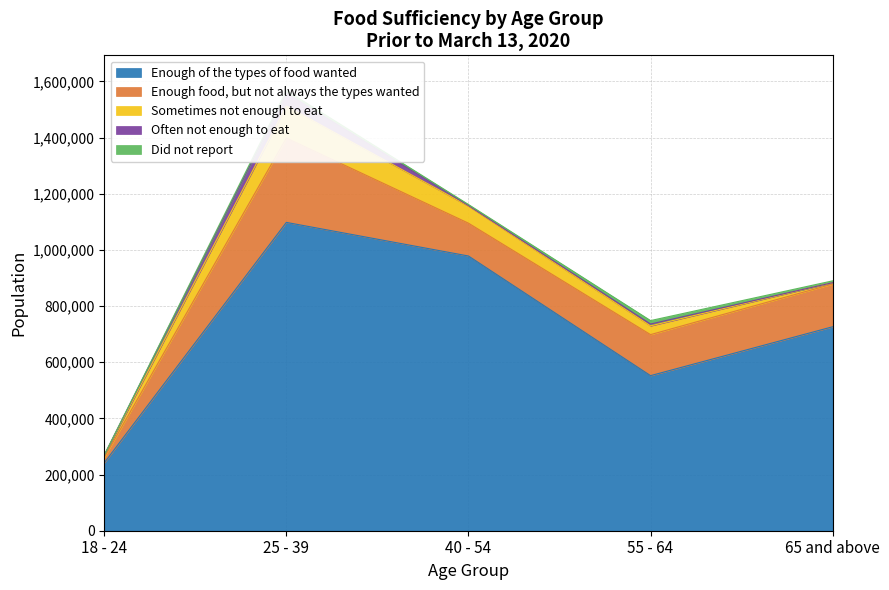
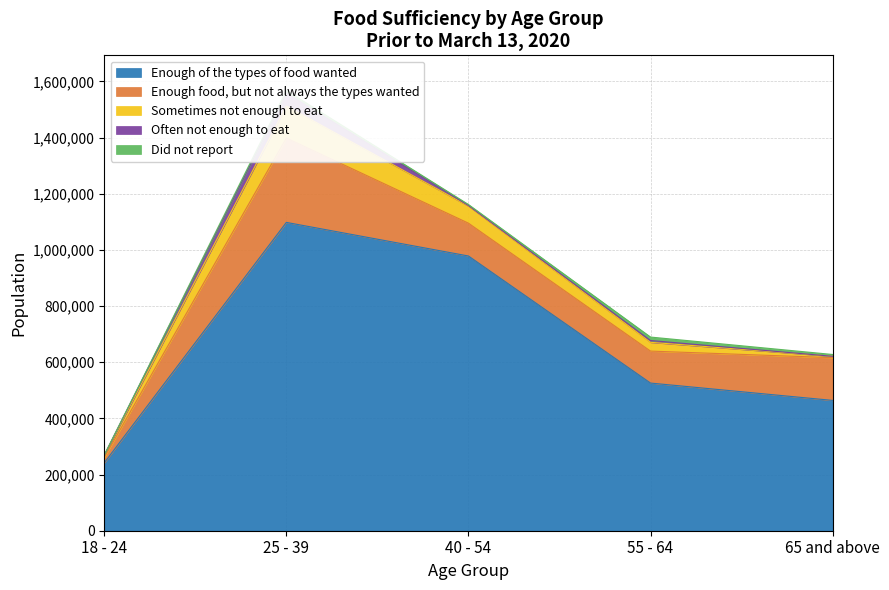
  {
    "Enough of the types of food wanted": {
      "18 - 24": "240,000",
      "25 - 39": "1,100,000",
      "40 - 54": "980,000",
-     "55 - 64": "550,000",
-     "65 and above": "730,000"
+     "55 - 64": "530,000",
+     "65 and above": "460,000"
    },
    "Enough food, but not always the types wanted": {
      "40 - 54": "120,000",
-     "55 - 64": "150,000"
+     "55 - 64": "110,000"
    },
    "Did not report": {
      "55 - 64": "10,000"
    }
  }
